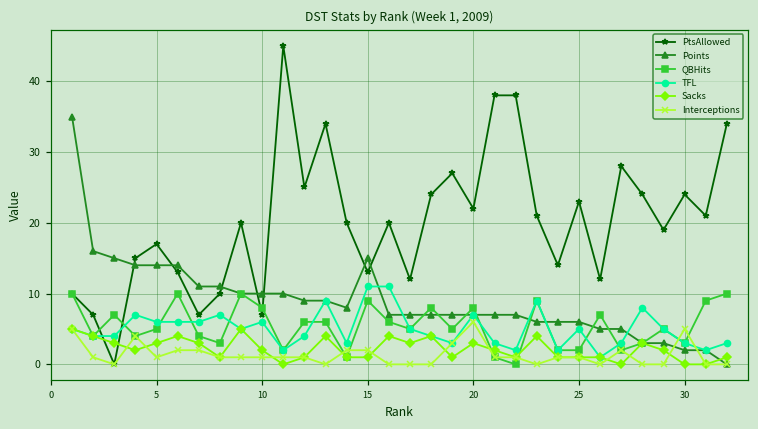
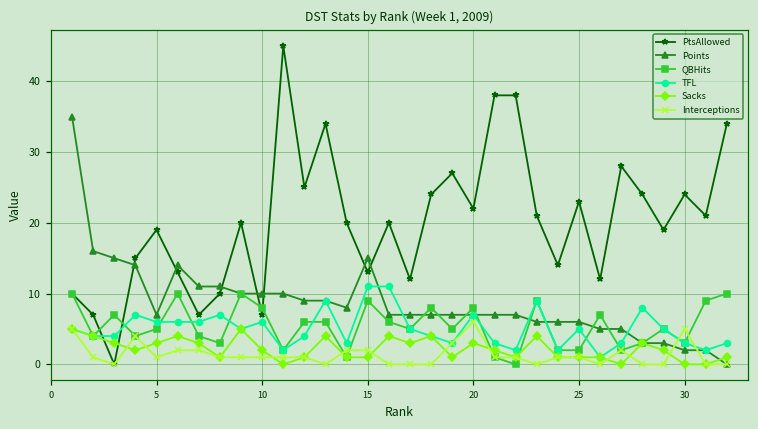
  {
    "PtsAllowed": {
-     "5": 17,
+     "5": 19,
      "10": 7,
      "15": 13,
      "20": 22,
      "25": 23,
      "30": 24
    },
    "Points": {
-     "5": 14,
+     "5": 7,
      "10": 10,
      "15": 15,
      "25": 6,
      "30": 2
    },
    "QBHits": {
      "5": 5,
      "10": 8,
      "15": 9,
      "20": 8,
      "25": 2
    },
    "TFL": {
      "5": 6,
      "10": 6,
      "15": 11,
      "25": 5
    },
    "Sacks": {
      "5": 3,
      "10": 2,
      "15": 1,
      "20": 3,
      "30": 0
    },
    "Interceptions": {
      "5": 1,
      "10": 1,
      "15": 2,
      "20": 6,
      "30": 5
    }
  }
